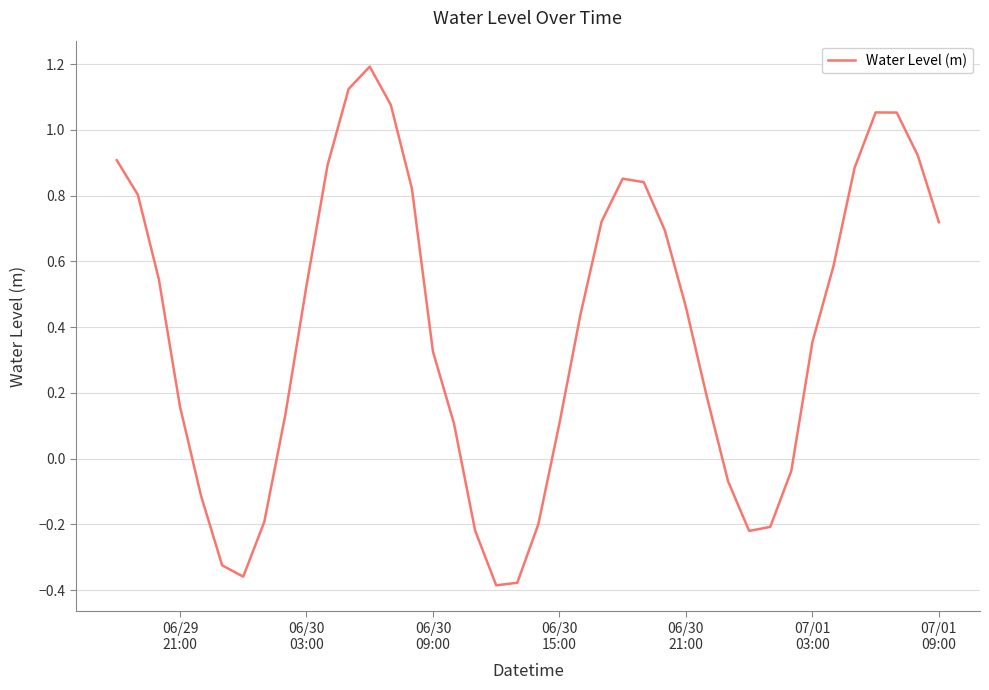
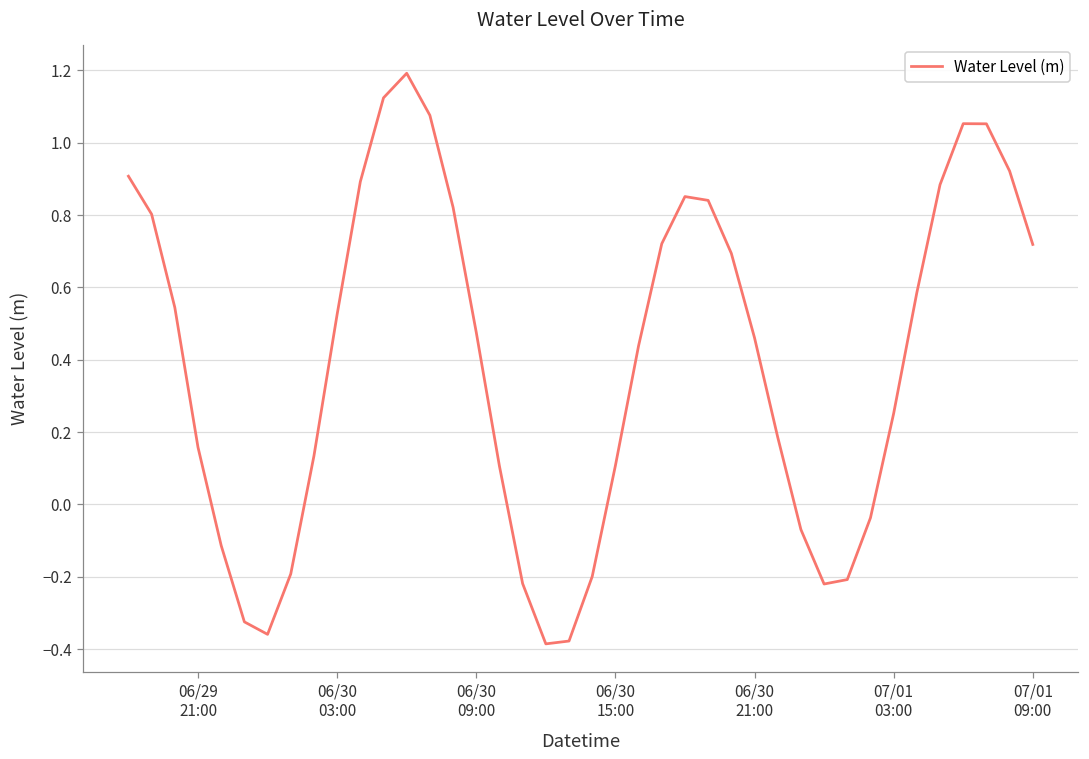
  {
    "06/29 21:00": 0.16,
    "06/30 03:00": 0.53,
-   "06/30 09:00": 0.33,
+   "06/30 09:00": 0.48,
    "06/30 15:00": 0.11,
    "06/30 21:00": 0.46,
-   "07/01 03:00": 0.35,
+   "07/01 03:00": 0.25,
    "07/01 09:00": 0.72
  }
